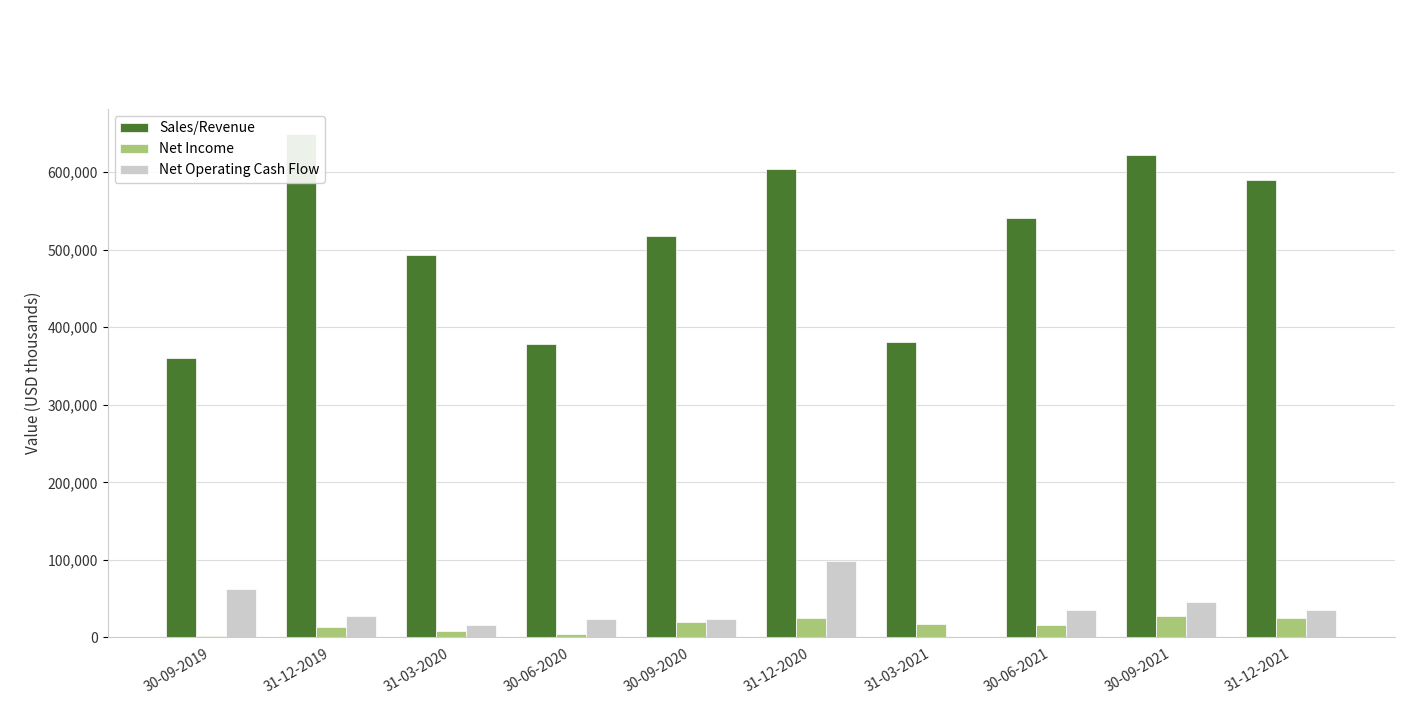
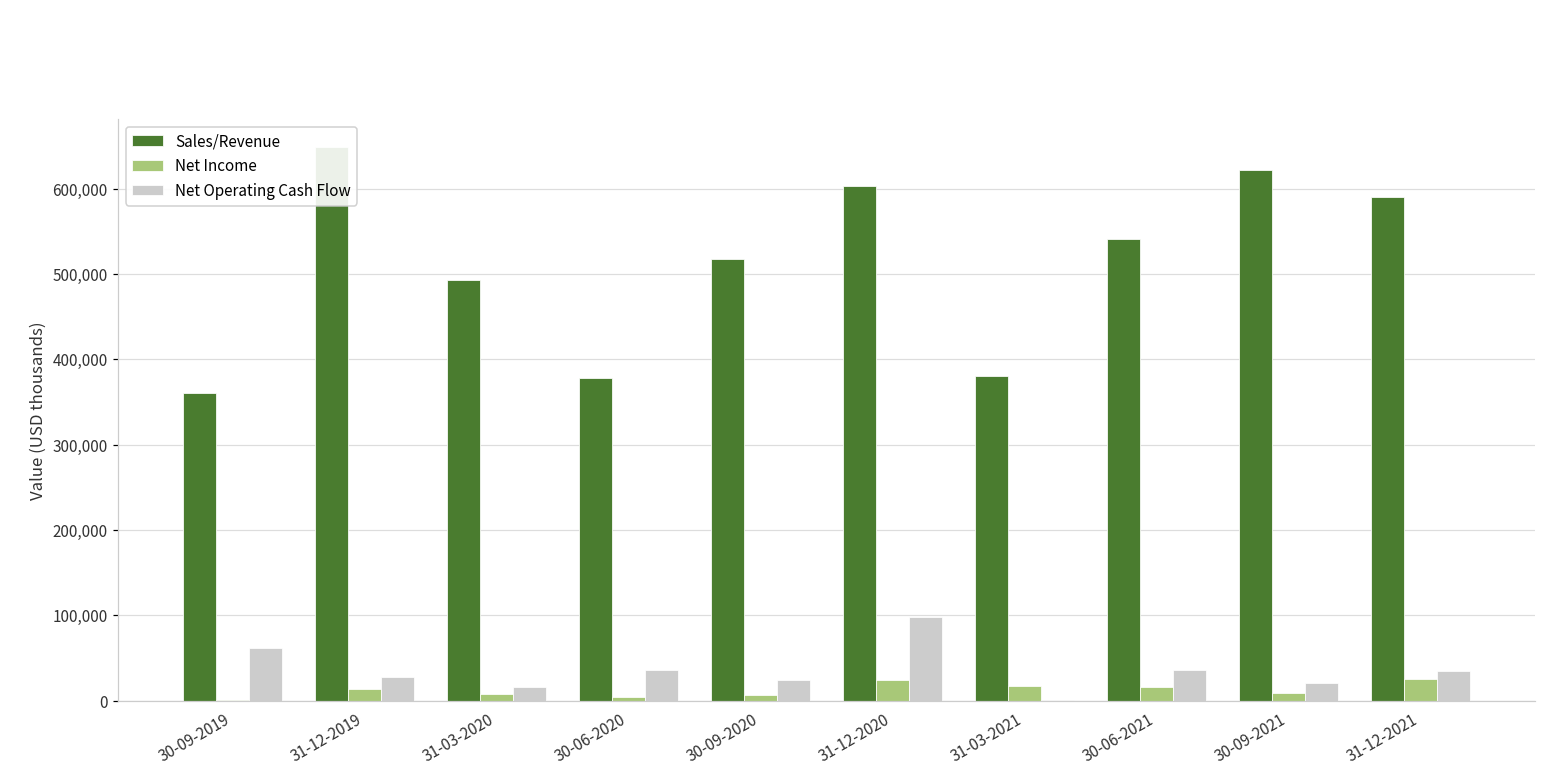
  {
    "Sales/Revenue": {
      "30-09-2019": "360,000",
      "31-03-2020": "490,000",
      "30-06-2020": "380,000",
      "30-09-2020": "520,000",
      "31-12-2020": "600,000",
      "31-03-2021": "380,000",
      "30-06-2021": "540,000",
      "30-09-2021": "620,000",
      "31-12-2021": "590,000"
    },
    "Net Income": {
      "31-12-2019": "10,000",
      "31-03-2020": "10,000",
      "30-06-2020": "0",
-     "30-09-2020": "20,000",
+     "30-09-2020": "10,000",
      "31-12-2020": "20,000",
      "31-03-2021": "20,000",
      "30-06-2021": "20,000",
-     "30-09-2021": "30,000",
+     "30-09-2021": "10,000",
      "31-12-2021": "30,000"
    },
    "Net Operating Cash Flow": {
      "30-09-2019": "60,000",
      "31-12-2019": "30,000",
      "31-03-2020": "20,000",
-     "30-06-2020": "20,000",
+     "30-06-2020": "40,000",
      "30-09-2020": "20,000",
      "31-12-2020": "100,000",
      "30-06-2021": "40,000",
-     "30-09-2021": "50,000",
+     "30-09-2021": "20,000",
      "31-12-2021": "40,000"
    }
  }
